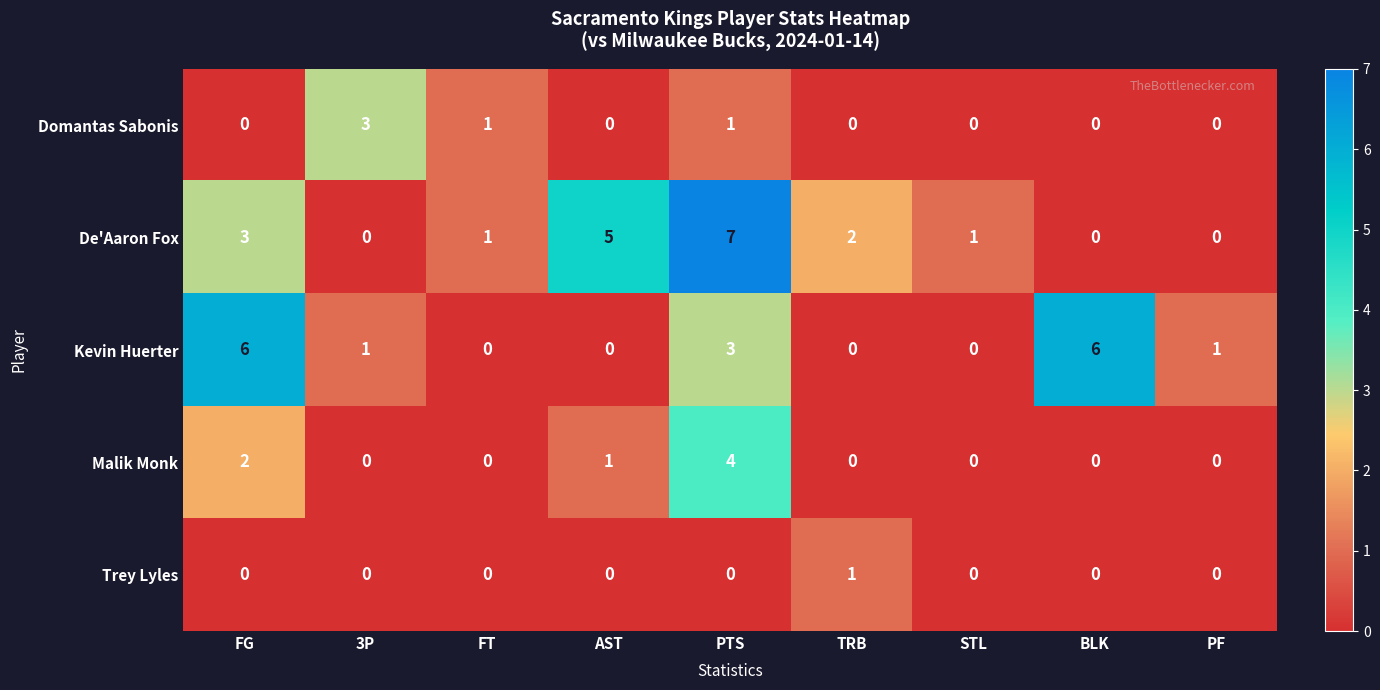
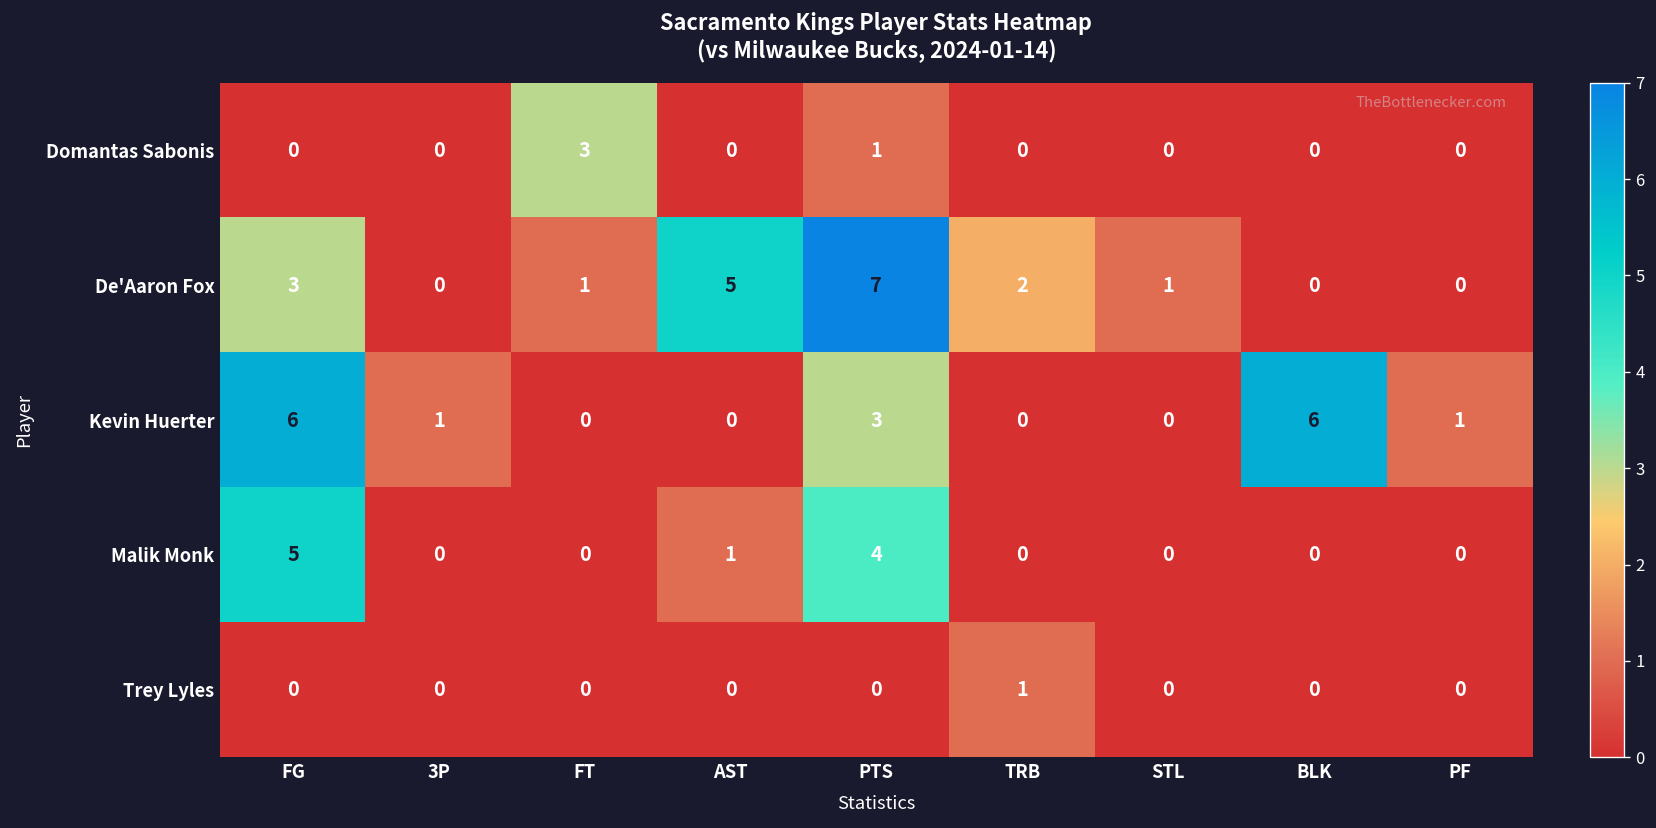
  {
    "Domantas Sabonis": {
      "FG": 0,
-     "3P": 3,
-     "FT": 1,
+     "3P": 0,
+     "FT": 3,
      "AST": 0,
      "PTS": 1,
      "TRB": 0,
      "STL": 0,
      "BLK": 0
    },
    "De'Aaron Fox": {
      "FG": 3,
      "3P": 0,
      "FT": 1,
      "AST": 5,
      "PTS": 7,
      "TRB": 2,
      "STL": 1,
      "BLK": 0,
      "PF": 0
    },
    "Kevin Huerter": {
      "FG": 6,
      "3P": 1,
      "FT": 0,
      "AST": 0,
      "PTS": 3,
      "TRB": 0,
      "STL": 0,
      "BLK": 6,
      "PF": 1
    },
    "Malik Monk": {
-     "FG": 2,
+     "FG": 5,
      "3P": 0,
      "FT": 0,
      "AST": 1,
      "PTS": 4,
      "TRB": 0,
      "STL": 0,
      "BLK": 0,
      "PF": 0
    },
    "Trey Lyles": {
      "FG": 0,
      "3P": 0,
      "FT": 0,
      "AST": 0,
      "PTS": 0,
      "TRB": 1,
      "STL": 0,
      "BLK": 0,
      "PF": 0
    }
  }
